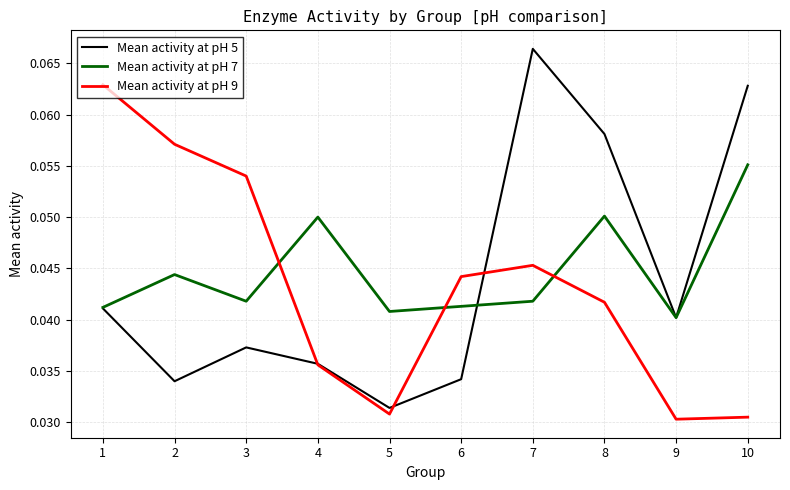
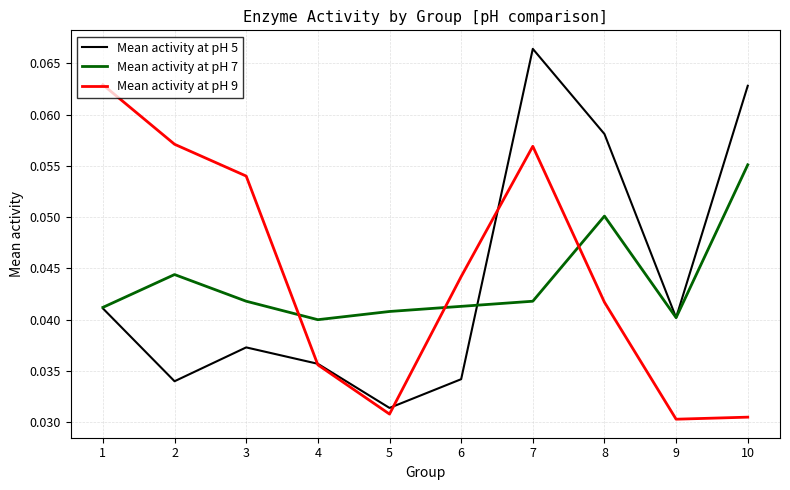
  {
    "Mean activity at pH 5": {
      "2": 0.0340,
      "3": 0.0373,
      "5": 0.0314,
      "6": 0.0342,
      "7": 0.0664,
      "8": 0.0581,
      "10": 0.0628
    },
    "Mean activity at pH 7": {
      "2": 0.0444,
      "3": 0.0418,
-     "4": 0.05,
+     "4": 0.04,
      "5": 0.0408,
      "6": 0.0413,
      "7": 0.0418,
      "8": 0.05,
      "10": 0.0551
    },
    "Mean activity at pH 9": {
      "2": 0.0571,
      "3": 0.0540,
      "5": 0.0308,
      "6": 0.0442,
-     "7": 0.0453,
+     "7": 0.0569,
      "8": 0.0417,
      "9": 0.0303,
      "10": 0.0305
    }
  }
